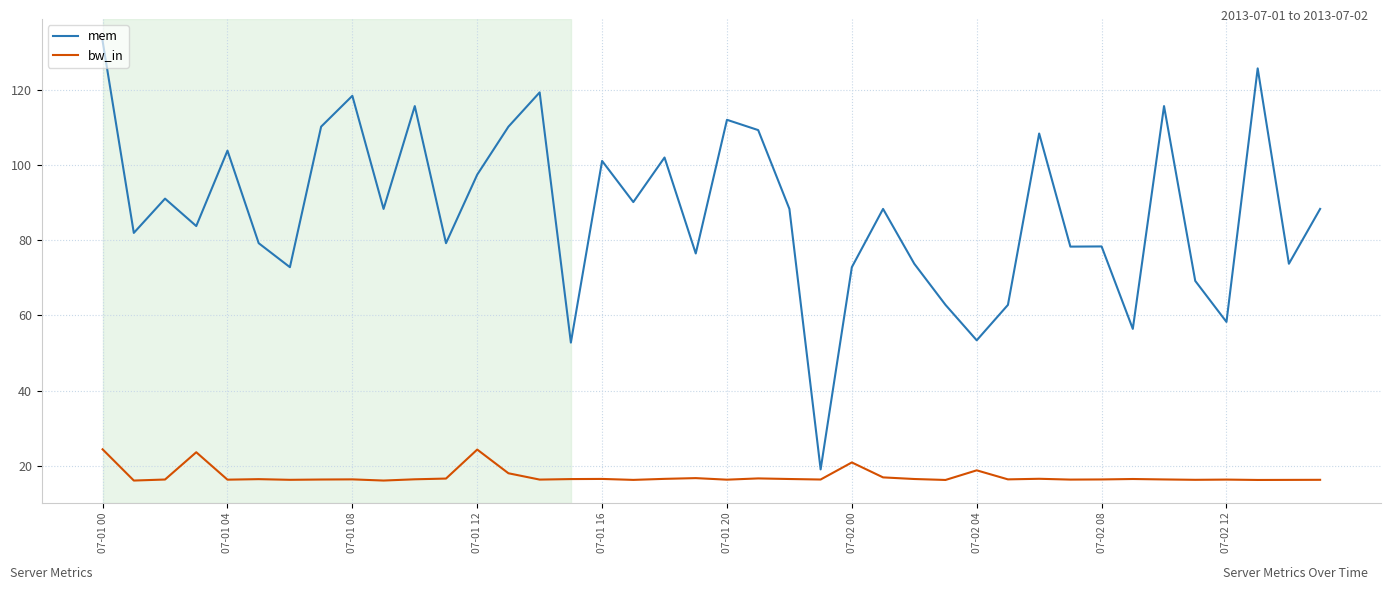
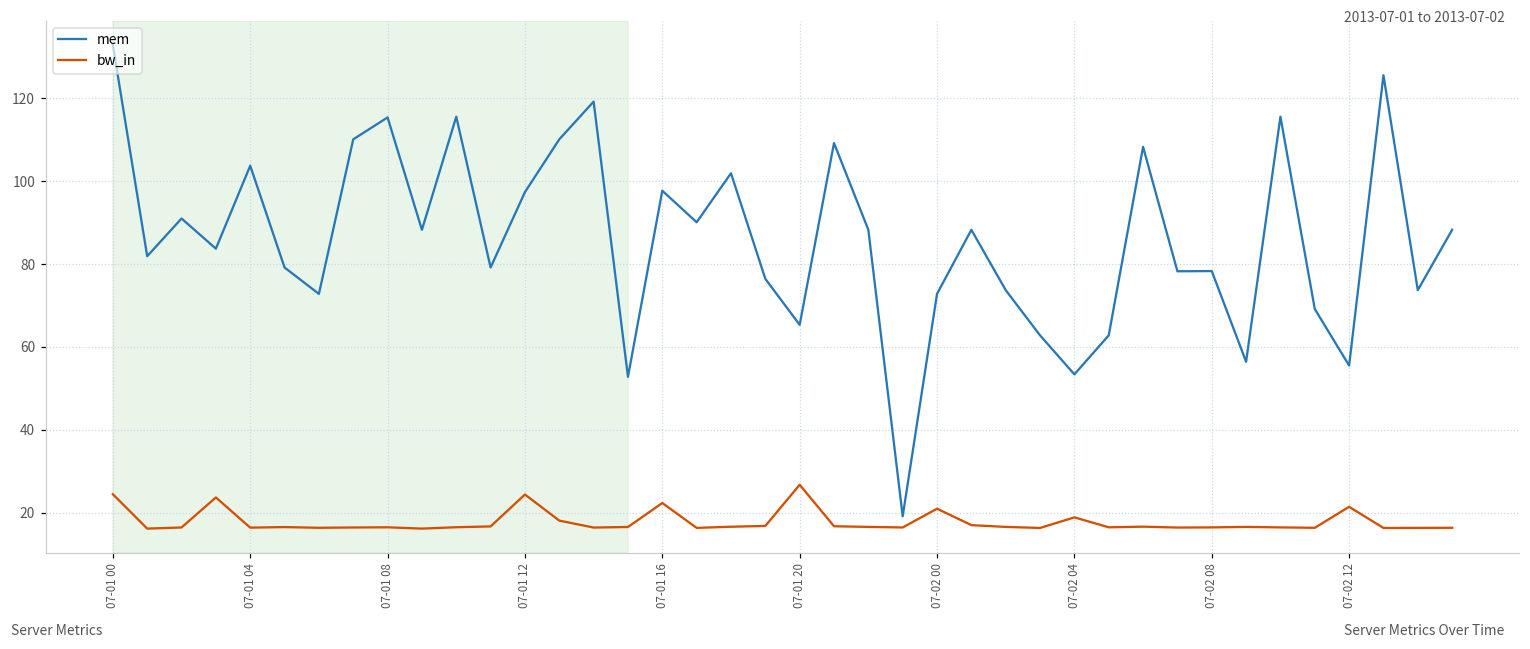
  {
    "mem": {
      "07-01 04": 104,
-     "07-01 08": 118,
+     "07-01 08": 115,
      "07-01 12": 97,
-     "07-01 16": 101,
-     "07-01 20": 112,
+     "07-01 16": 98,
+     "07-01 20": 65,
      "07-02 00": 73,
      "07-02 04": 53,
      "07-02 08": 78,
-     "07-02 12": 58
+     "07-02 12": 56
    },
    "bw_in": {
      "07-01 00": 24,
      "07-01 04": 16,
      "07-01 08": 16,
      "07-01 12": 24,
-     "07-01 16": 17,
-     "07-01 20": 16,
+     "07-01 16": 22,
+     "07-01 20": 27,
      "07-02 00": 21,
      "07-02 04": 19,
      "07-02 08": 16,
-     "07-02 12": 16
+     "07-02 12": 21
    }
  }
